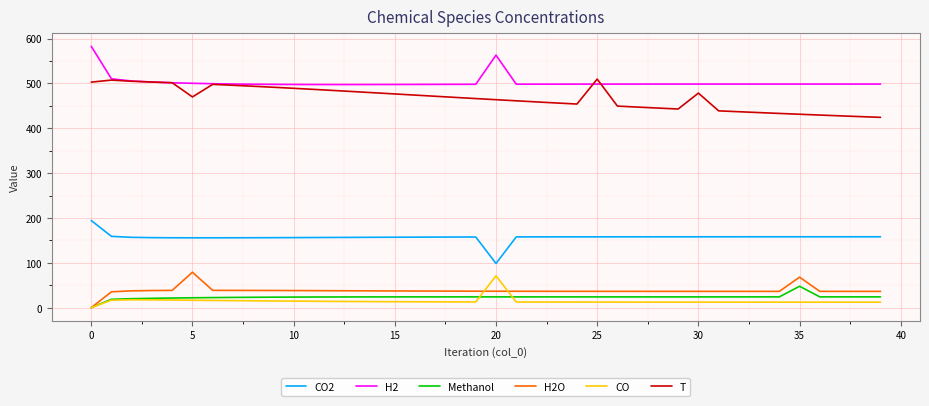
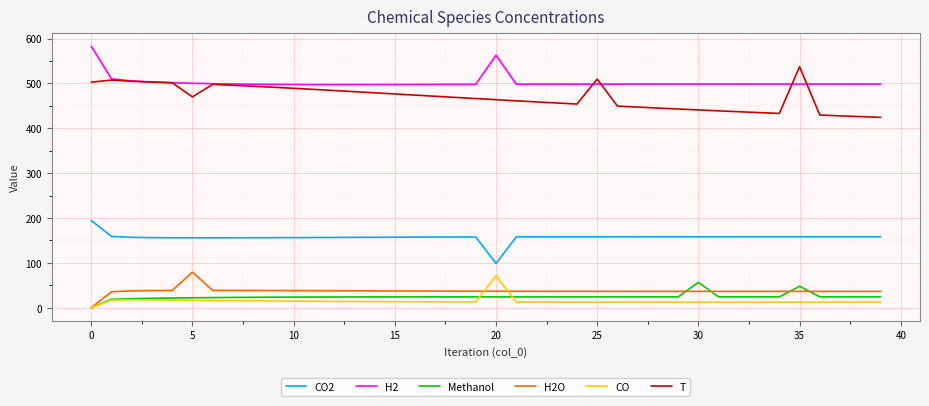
  {
    "CO2": {
      "0": 190,
      "5": 160,
      "10": 160,
      "15": 160,
      "20": 100,
      "25": 160,
      "30": 160,
      "35": 160
    },
    "H2": {
      "0": 580,
      "5": 500,
      "10": 500,
      "15": 500,
      "20": 560,
      "25": 500,
      "30": 500,
      "35": 500
    },
    "Methanol": {
      "10": 20,
      "15": 20,
      "20": 20,
      "25": 20,
-     "30": 20,
+     "30": 60,
      "35": 50
    },
    "H2O": {
      "5": 80,
      "10": 40,
      "15": 40,
      "20": 40,
      "25": 40,
      "30": 40,
-     "35": 70
+     "35": 40
    },
    "CO": {
      "10": 10,
      "15": 10,
      "20": 70,
      "25": 10,
      "30": 10,
      "35": 10
    },
    "T": {
      "0": 500,
      "5": 470,
      "10": 490,
      "15": 480,
      "20": 460,
      "25": 510,
-     "30": 480,
-     "35": 430
+     "30": 440,
+     "35": 540
    }
  }
